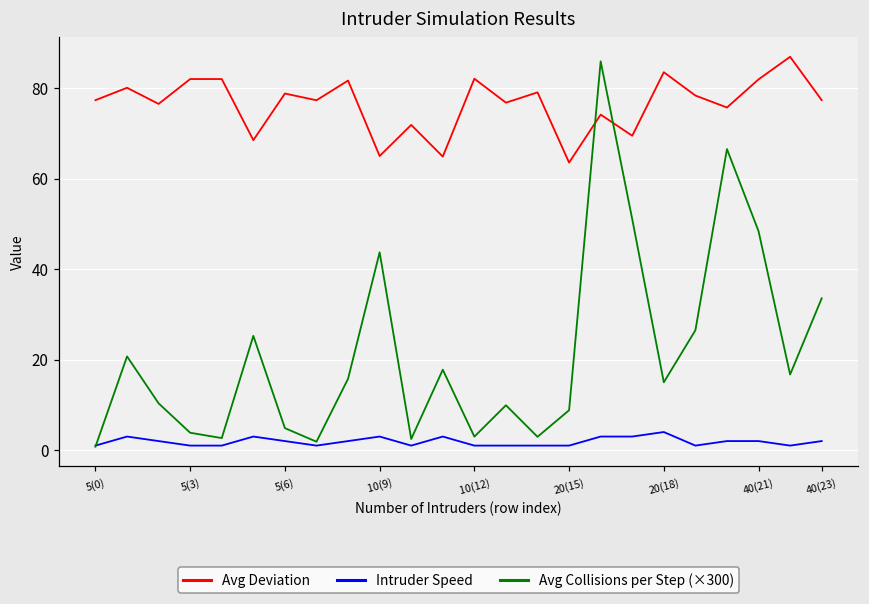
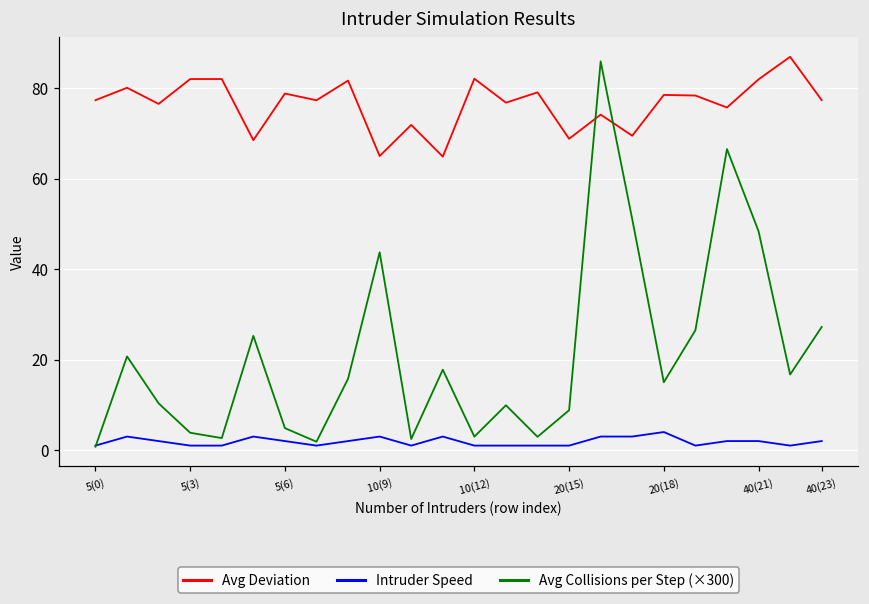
  {
    "Avg Deviation": {
      "5(0)": 77,
      "5(3)": 82,
      "5(6)": 79,
      "10(9)": 65,
      "10(12)": 82,
-     "20(15)": 64,
-     "20(18)": 84,
+     "20(15)": 69,
+     "20(18)": 79,
      "40(21)": 82,
      "40(23)": 77
    },
    "Intruder Speed": {
      "5(3)": 1,
      "5(6)": 2,
      "10(9)": 3,
      "10(12)": 1,
      "20(15)": 1,
      "20(18)": 4,
      "40(21)": 2,
      "40(23)": 2
    },
    "Avg Collisions per Step (×300)": {
      "5(3)": 4,
      "5(6)": 5,
      "10(9)": 44,
      "10(12)": 3,
      "20(15)": 9,
      "20(18)": 15,
      "40(21)": 48,
-     "40(23)": 34
+     "40(23)": 27
    }
  }
